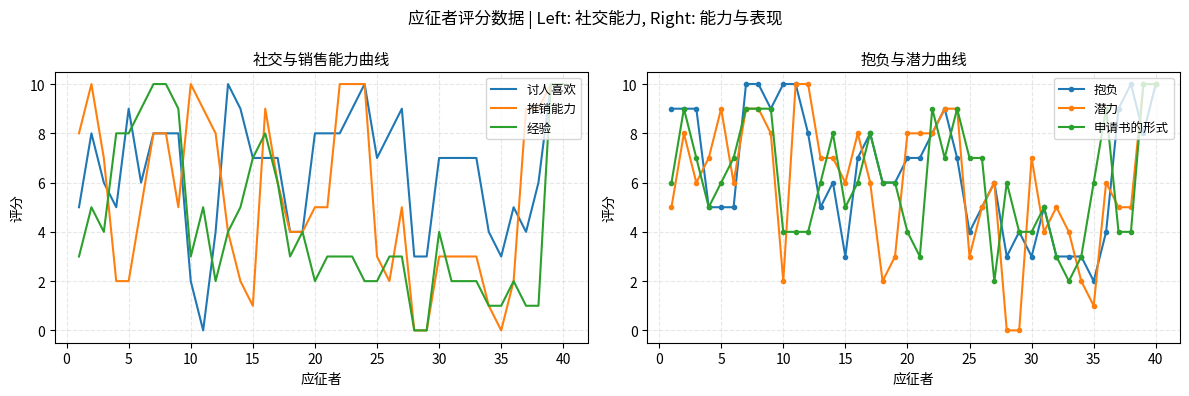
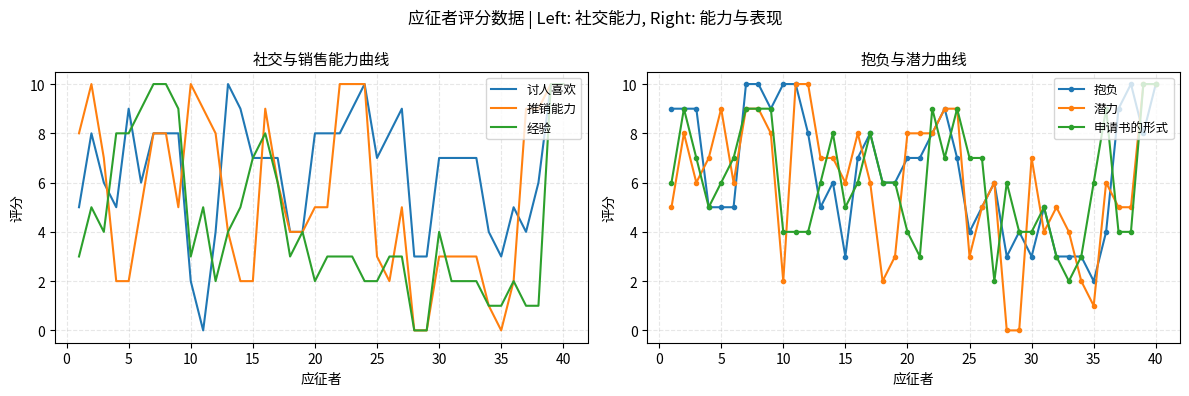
  {
    "社交与销售能力曲线": {
      "讨人喜欢": {
        "5": 9,
        "10": 2,
        "20": 8,
        "25": 7,
        "30": 7,
        "35": 3
      },
      "推销能力": {
        "5": 2,
        "10": 10,
-       "15": 1,
+       "15": 2,
        "20": 5,
        "25": 3,
        "30": 3,
        "35": 0
      },
      "经验": {
        "5": 8,
        "10": 3,
        "20": 2,
        "25": 2,
        "30": 4,
        "35": 1
      }
    },
    "抱负与潜力曲线": {
      "抱负": {
        "5": 5.0,
        "10": 10.0,
        "15": 3.0,
        "20": 7.0,
        "25": 4.0,
        "30": 3.0,
        "35": 2.0
      },
      "潜力": {
        "5": 9.0,
        "10": 2.0,
        "15": 6.0,
        "20": 8.0,
        "25": 3.0,
        "30": 7.0,
        "35": 1.0
      },
      "申请书的形式": {
        "5": 6.0,
        "10": 4.0,
        "15": 5.0,
        "20": 4.0,
        "25": 7.0,
        "30": 4.0,
        "35": 6.0
      }
    }
  }
